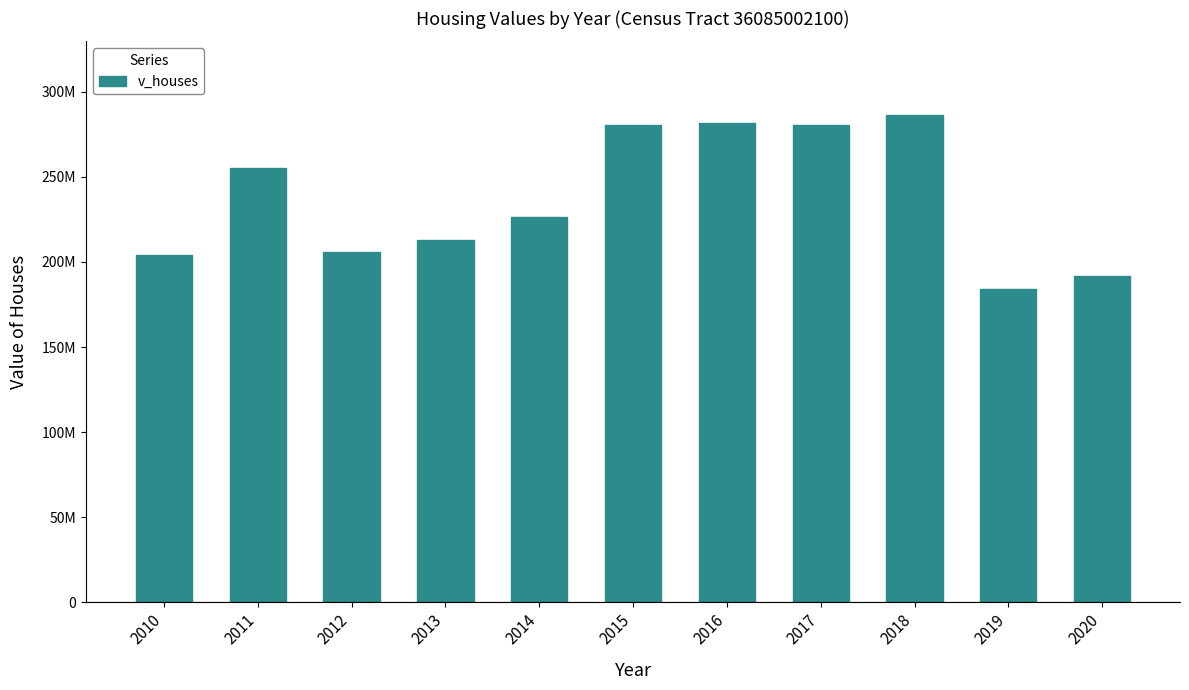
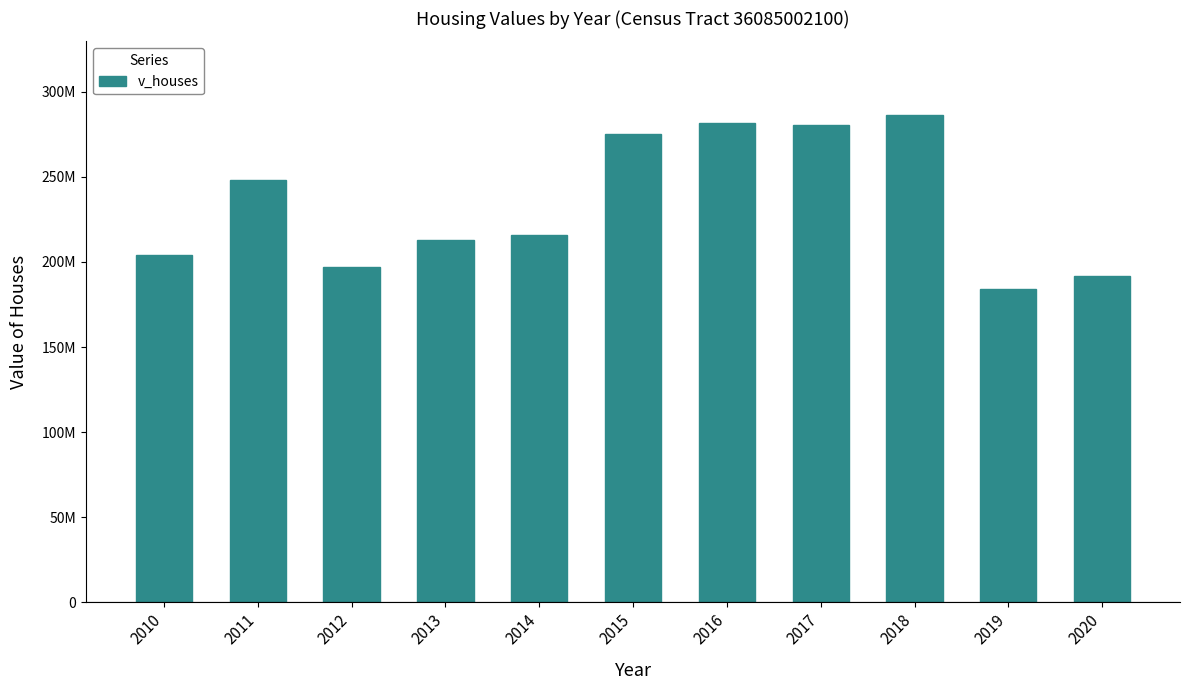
  {
    "2010": 204000000,
-   "2011": 255000000,
-   "2012": 206000000,
+   "2011": 248000000,
+   "2012": 197000000,
    "2013": 213000000,
-   "2014": 227000000,
-   "2015": 280000000,
+   "2014": 216000000,
+   "2015": 275000000,
    "2016": 282000000,
    "2017": 280000000,
    "2018": 287000000,
    "2019": 184000000,
    "2020": 192000000
  }
